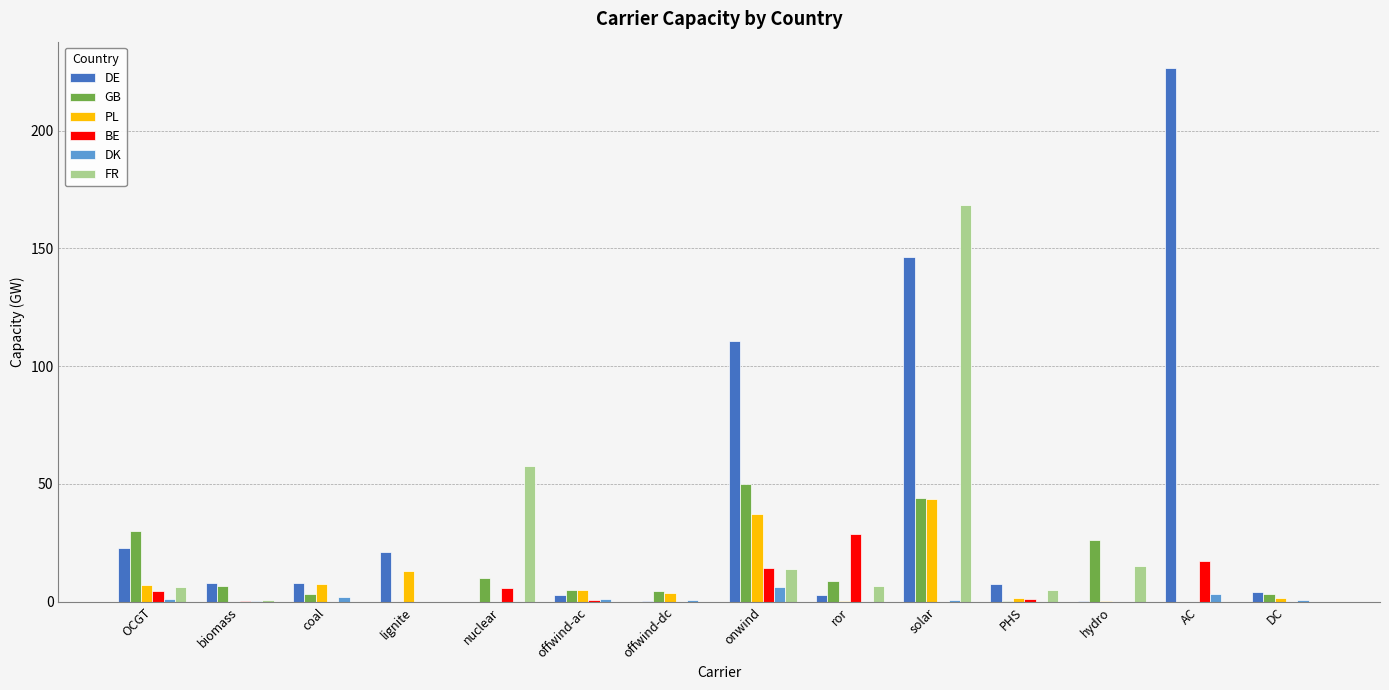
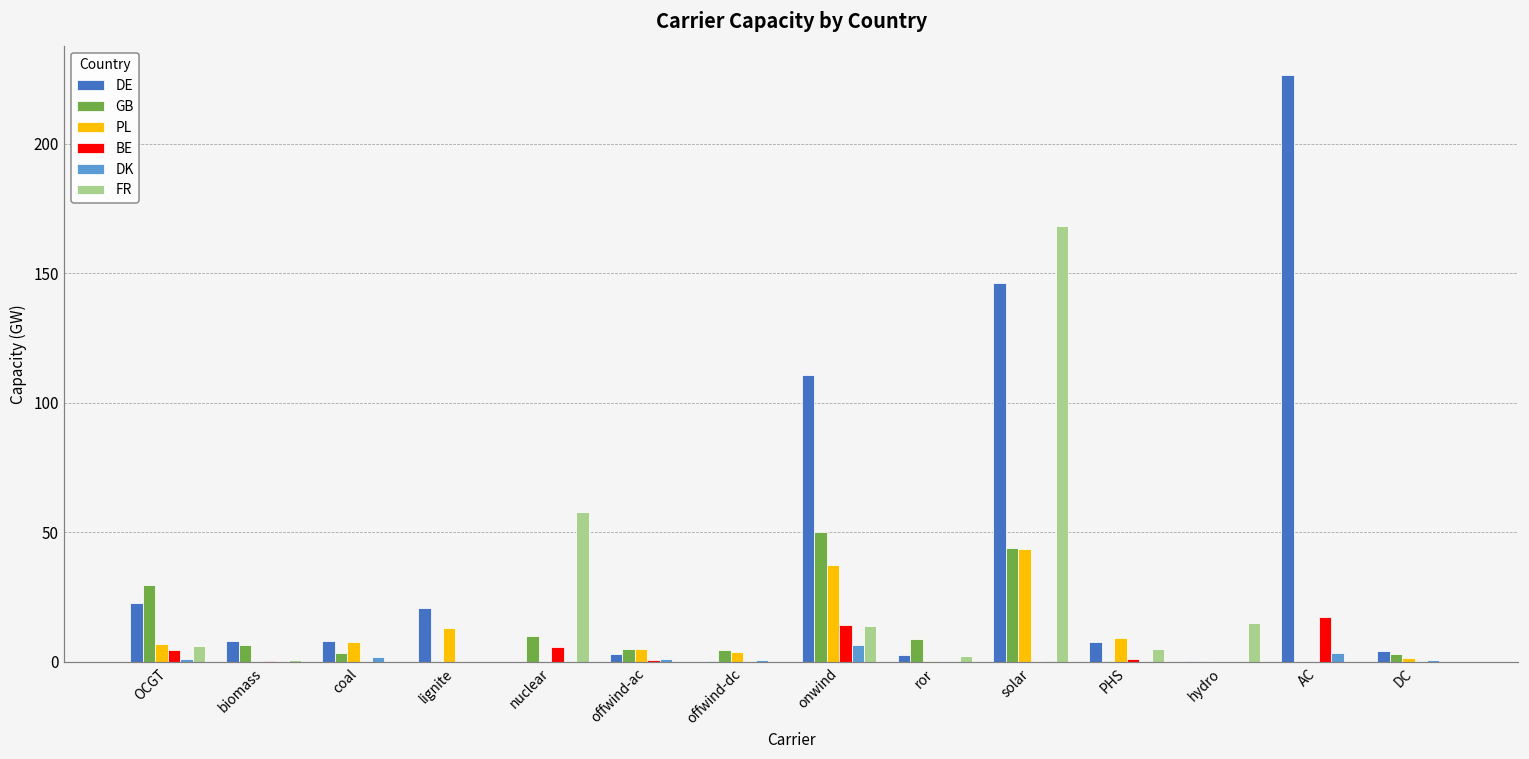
  {
    "GB": {
      "OCGT": 30,
      "biomass": 7,
      "coal": 3,
      "lignite": 0,
      "nuclear": 10,
      "offwind-ac": 5,
      "offwind-dc": 5,
      "onwind": 50,
      "ror": 9,
      "solar": 44,
-     "hydro": 26,
+     "hydro": 0,
      "AC": 0,
      "DC": 3
    },
    "PL": {
      "OCGT": 7,
      "biomass": 0,
      "coal": 8,
      "lignite": 13,
      "nuclear": 0,
      "offwind-ac": 5,
      "offwind-dc": 4,
      "onwind": 37,
      "solar": 44,
-     "PHS": 2,
+     "PHS": 9,
      "AC": 0,
      "DC": 2
    },
    "BE": {
      "OCGT": 5,
      "coal": 0,
      "lignite": 0,
      "nuclear": 6,
      "offwind-dc": 0,
      "onwind": 14,
-     "ror": 29,
+     "ror": 0,
      "solar": 0,
      "PHS": 1,
      "AC": 17,
      "DC": 0
    },
    "FR": {
      "OCGT": 6,
      "coal": 0,
      "lignite": 0,
      "nuclear": 58,
      "offwind-ac": 0,
      "offwind-dc": 0,
      "onwind": 14,
-     "ror": 7,
+     "ror": 2,
      "solar": 168,
      "PHS": 5,
      "hydro": 15,
      "AC": 0,
      "DC": 0
    }
  }
